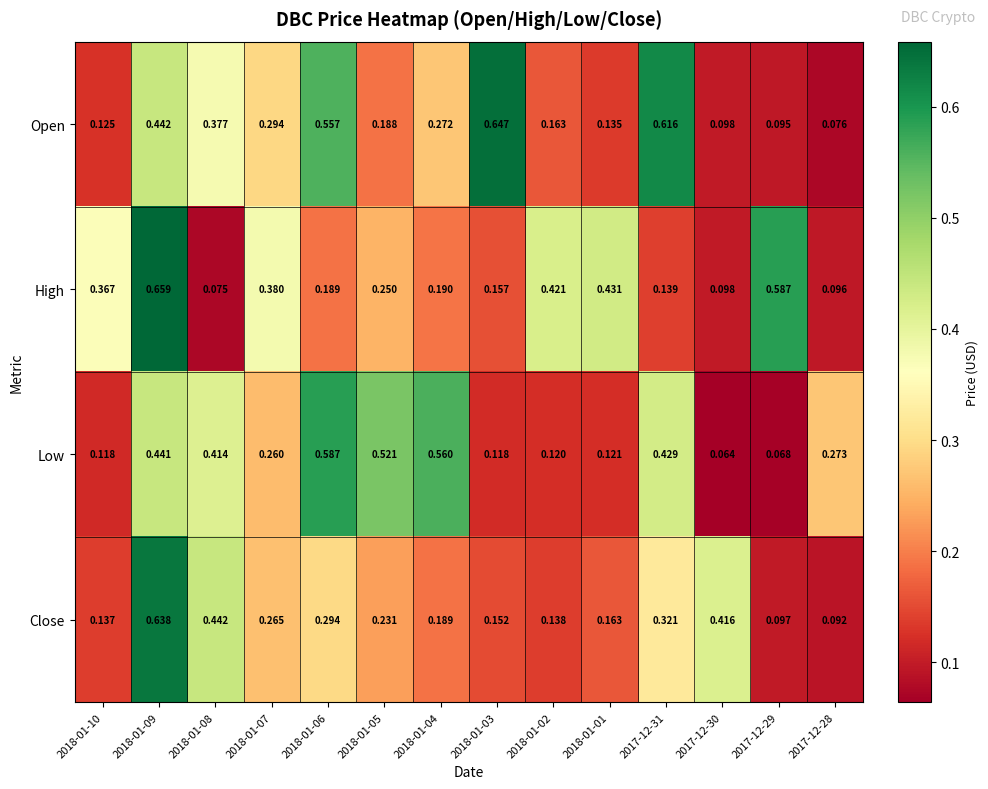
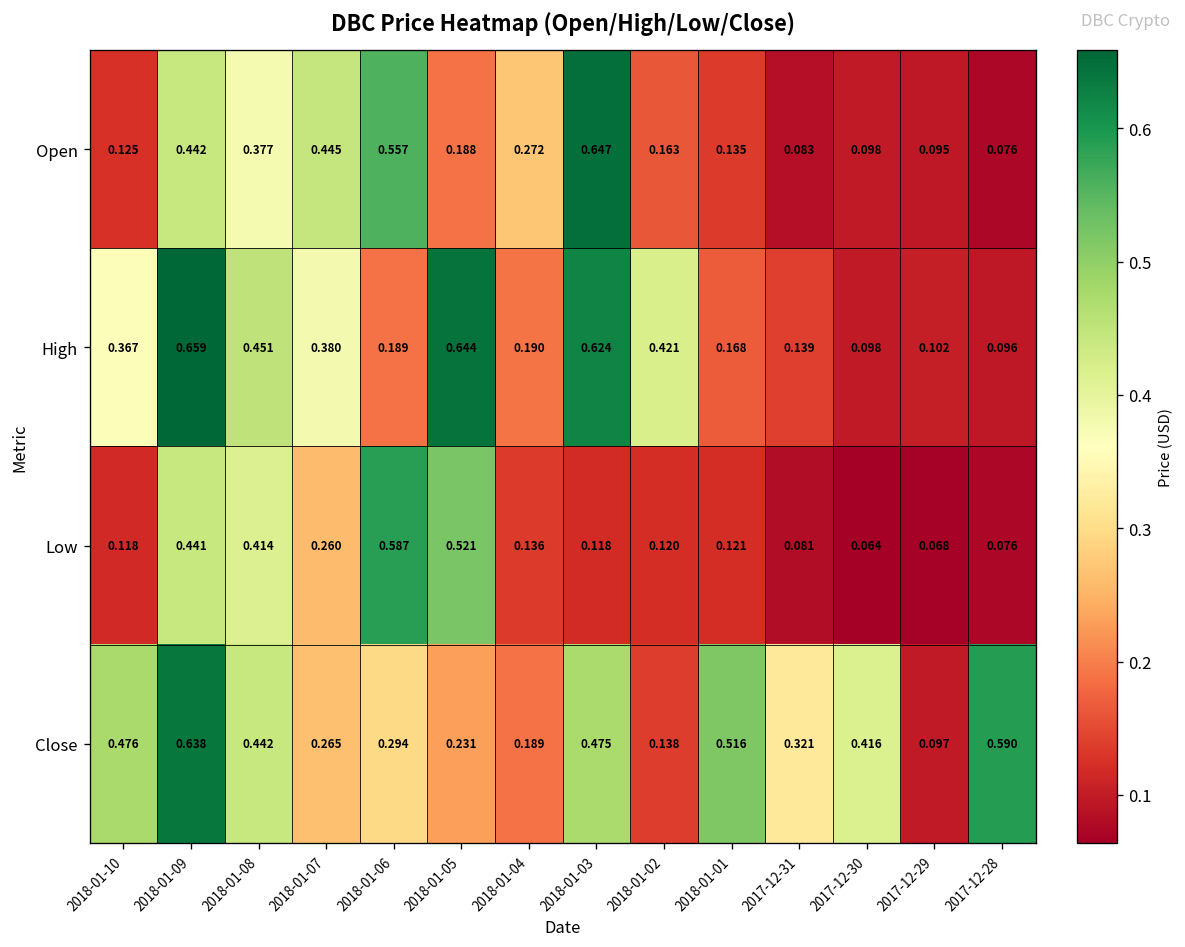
  {
    "Open": {
      "2018-01-10": 0.125,
      "2018-01-09": 0.442,
      "2018-01-08": 0.377,
-     "2018-01-07": 0.294,
+     "2018-01-07": 0.445,
      "2018-01-06": 0.557,
      "2018-01-05": 0.188,
      "2018-01-04": 0.272,
      "2018-01-03": 0.647,
      "2018-01-02": 0.163,
      "2018-01-01": 0.135,
-     "2017-12-31": 0.616,
+     "2017-12-31": 0.083,
      "2017-12-30": 0.098,
      "2017-12-29": 0.095,
      "2017-12-28": 0.076
    },
    "High": {
      "2018-01-10": 0.367,
      "2018-01-09": 0.659,
-     "2018-01-08": 0.075,
+     "2018-01-08": 0.451,
      "2018-01-07": 0.380,
      "2018-01-06": 0.189,
-     "2018-01-05": 0.250,
+     "2018-01-05": 0.644,
      "2018-01-04": 0.190,
-     "2018-01-03": 0.157,
+     "2018-01-03": 0.624,
      "2018-01-02": 0.421,
-     "2018-01-01": 0.431,
+     "2018-01-01": 0.168,
      "2017-12-31": 0.139,
      "2017-12-30": 0.098,
-     "2017-12-29": 0.587,
+     "2017-12-29": 0.102,
      "2017-12-28": 0.096
    },
    "Low": {
      "2018-01-10": 0.118,
      "2018-01-09": 0.441,
      "2018-01-08": 0.414,
      "2018-01-07": 0.260,
      "2018-01-06": 0.587,
      "2018-01-05": 0.521,
-     "2018-01-04": 0.560,
+     "2018-01-04": 0.136,
      "2018-01-03": 0.118,
      "2018-01-02": 0.120,
      "2018-01-01": 0.121,
-     "2017-12-31": 0.429,
+     "2017-12-31": 0.081,
      "2017-12-30": 0.064,
      "2017-12-29": 0.068,
-     "2017-12-28": 0.273
+     "2017-12-28": 0.076
    },
    "Close": {
-     "2018-01-10": 0.137,
+     "2018-01-10": 0.476,
      "2018-01-09": 0.638,
      "2018-01-08": 0.442,
      "2018-01-07": 0.265,
      "2018-01-06": 0.294,
      "2018-01-05": 0.231,
      "2018-01-04": 0.189,
-     "2018-01-03": 0.152,
+     "2018-01-03": 0.475,
      "2018-01-02": 0.138,
-     "2018-01-01": 0.163,
+     "2018-01-01": 0.516,
      "2017-12-31": 0.321,
      "2017-12-30": 0.416,
      "2017-12-29": 0.097,
-     "2017-12-28": 0.092
+     "2017-12-28": 0.590
    }
  }
